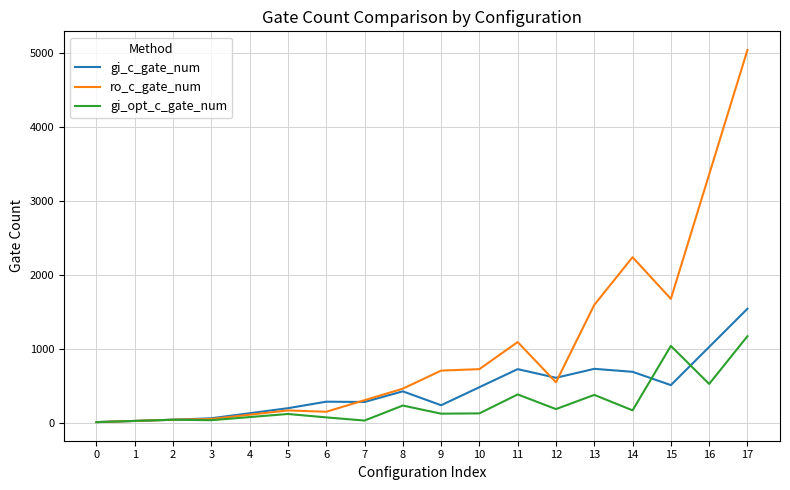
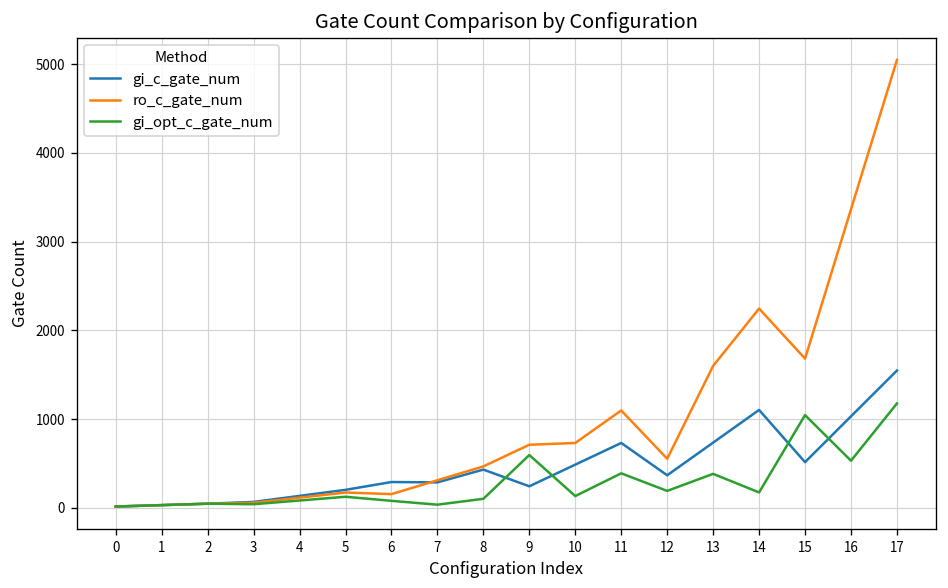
  {
    "gi_c_gate_num": {
      "6": 300,
      "8": 400,
      "9": 200,
      "10": 500,
      "11": 700,
-     "12": 600,
+     "12": 400,
      "13": 700,
-     "14": 700,
+     "14": 1100,
      "15": 500,
      "16": 1000,
      "17": 1500
    },
    "ro_c_gate_num": {
      "6": 200,
      "8": 500,
      "9": 700,
      "10": 700,
      "11": 1100,
      "12": 600,
      "13": 1600,
      "14": 2200,
      "15": 1700,
      "16": 3400,
      "17": 5000
    },
    "gi_opt_c_gate_num": {
      "5": 100,
      "6": 100,
      "7": 0,
-     "8": 200,
-     "9": 100,
+     "8": 100,
+     "9": 600,
      "10": 100,
      "11": 400,
      "12": 200,
      "13": 400,
      "14": 200,
      "15": 1000,
      "16": 500,
      "17": 1200
    }
  }
